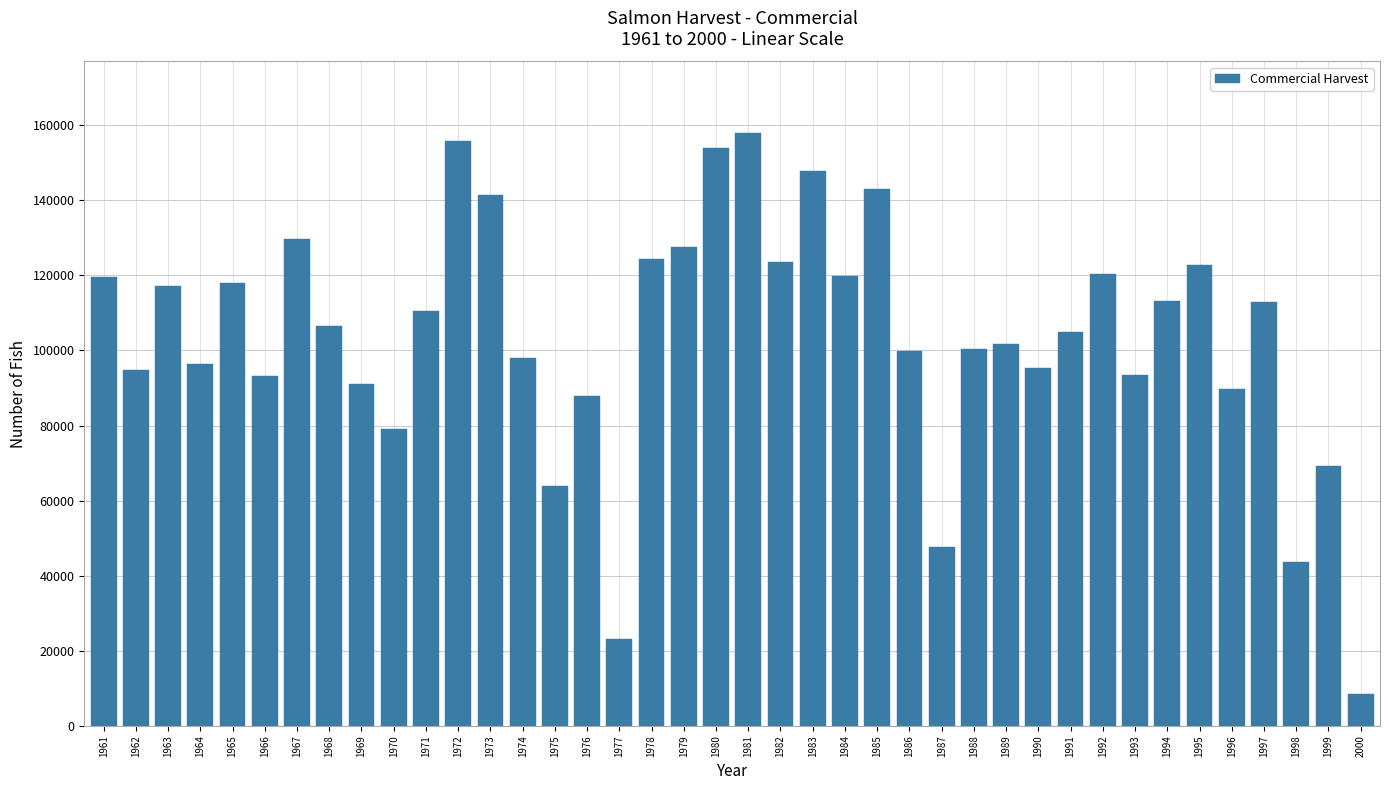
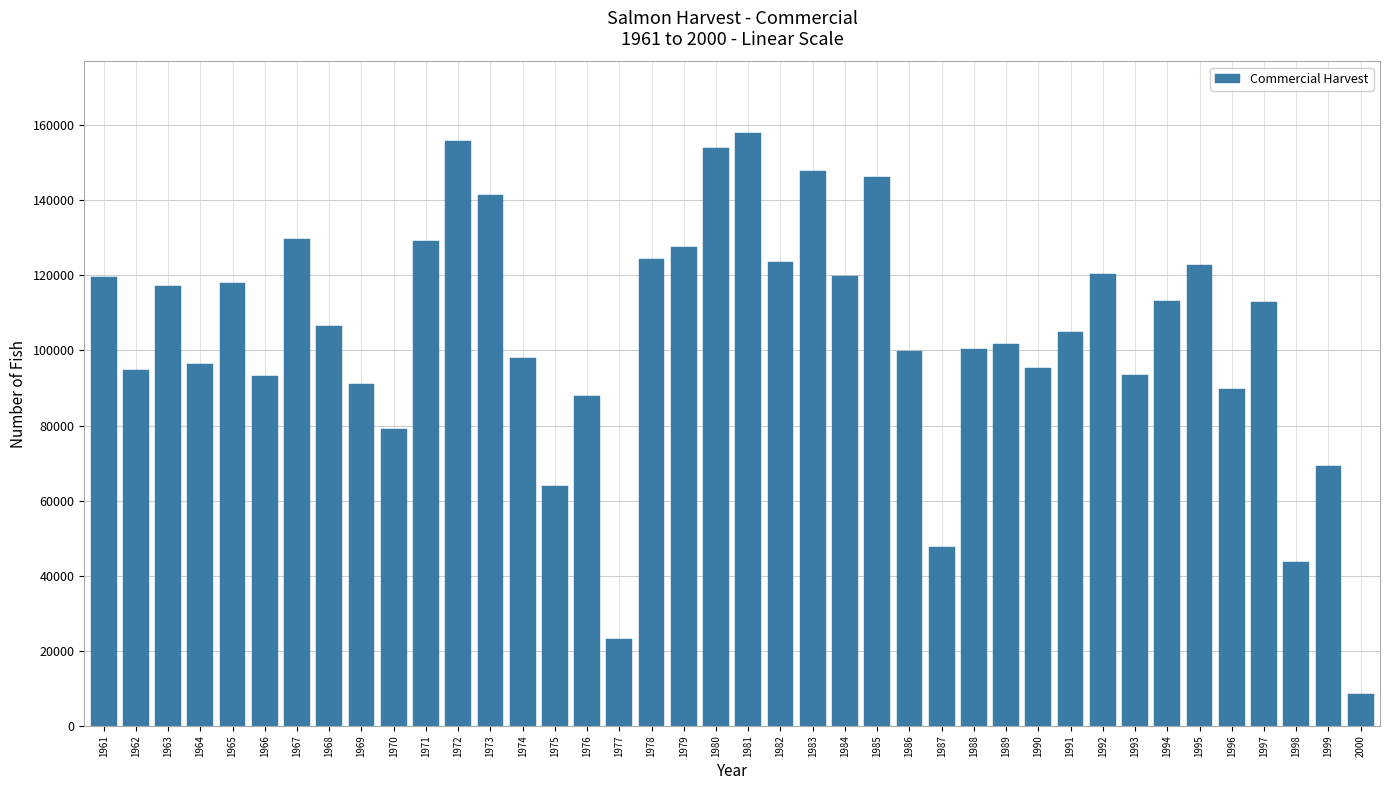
  {
    "1961": 120000,
    "1962": 95000,
    "1963": 117000,
    "1964": 96000,
    "1965": 118000,
    "1966": 93000,
    "1967": 130000,
    "1968": 107000,
    "1969": 91000,
    "1970": 79000,
-   "1971": 111000,
+   "1971": 129000,
    "1972": 156000,
    "1973": 141000,
    "1974": 98000,
    "1975": 64000,
    "1976": 88000,
    "1977": 23000,
    "1978": 124000,
    "1979": 128000,
    "1980": 154000,
    "1981": 158000,
    "1982": 124000,
    "1983": 148000,
    "1984": 120000,
-   "1985": 143000,
+   "1985": 146000,
    "1986": 100000,
    "1987": 48000,
    "1988": 100000,
    "1989": 102000,
    "1990": 95000,
    "1991": 105000,
    "1992": 120000,
    "1993": 94000,
    "1994": 113000,
    "1995": 123000,
    "1996": 90000,
    "1997": 113000,
    "1998": 44000,
    "1999": 69000,
    "2000": 9000
  }
